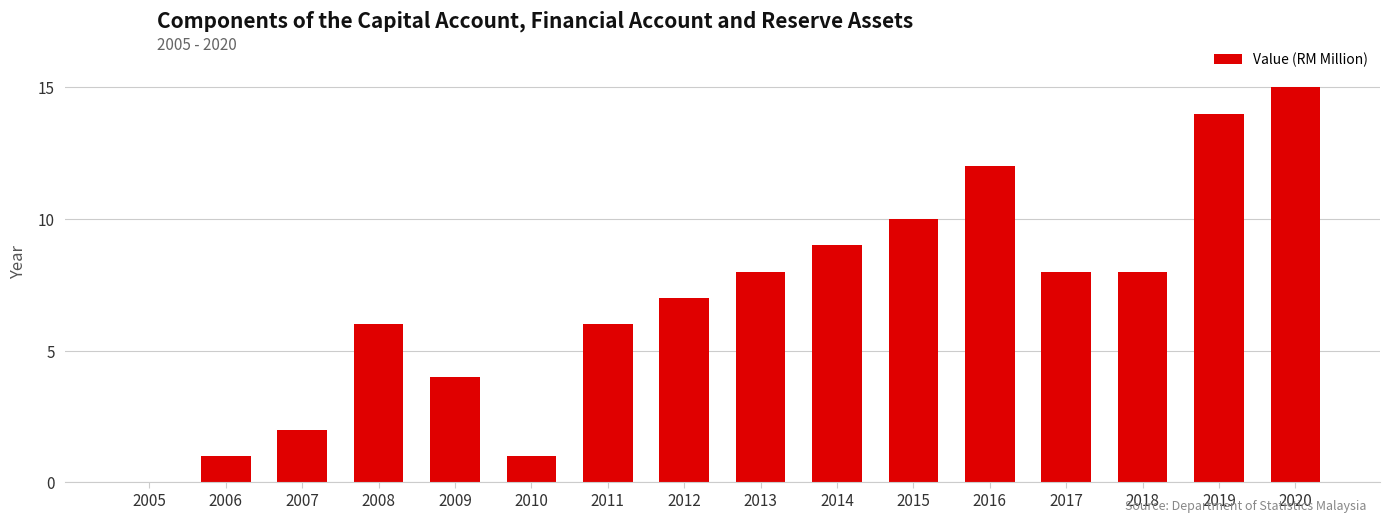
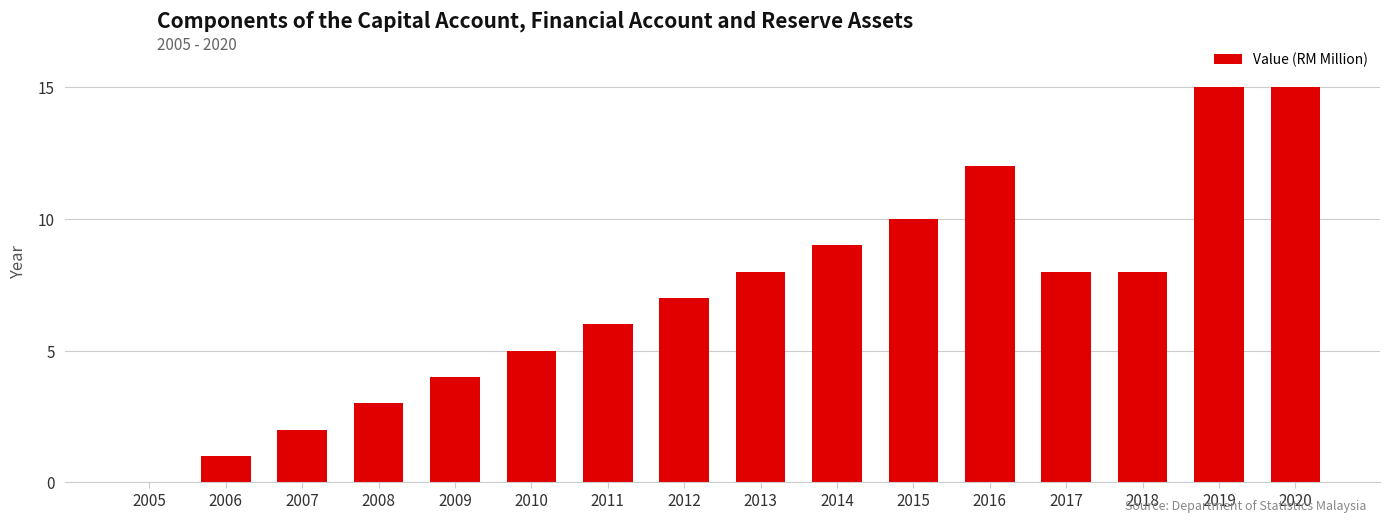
  {
    "2005": 0.0,
    "2006": 1.0,
    "2007": 2.0,
-   "2008": 6.0,
+   "2008": 3.0,
    "2009": 4.0,
-   "2010": 1.0,
+   "2010": 5.0,
    "2011": 6.0,
    "2012": 7.0,
    "2013": 8.0,
    "2014": 9.0,
    "2015": 10.0,
    "2016": 12.0,
    "2017": 8.0,
    "2018": 8.0,
-   "2019": 14.0,
+   "2019": 15.0,
    "2020": 15.0
  }
